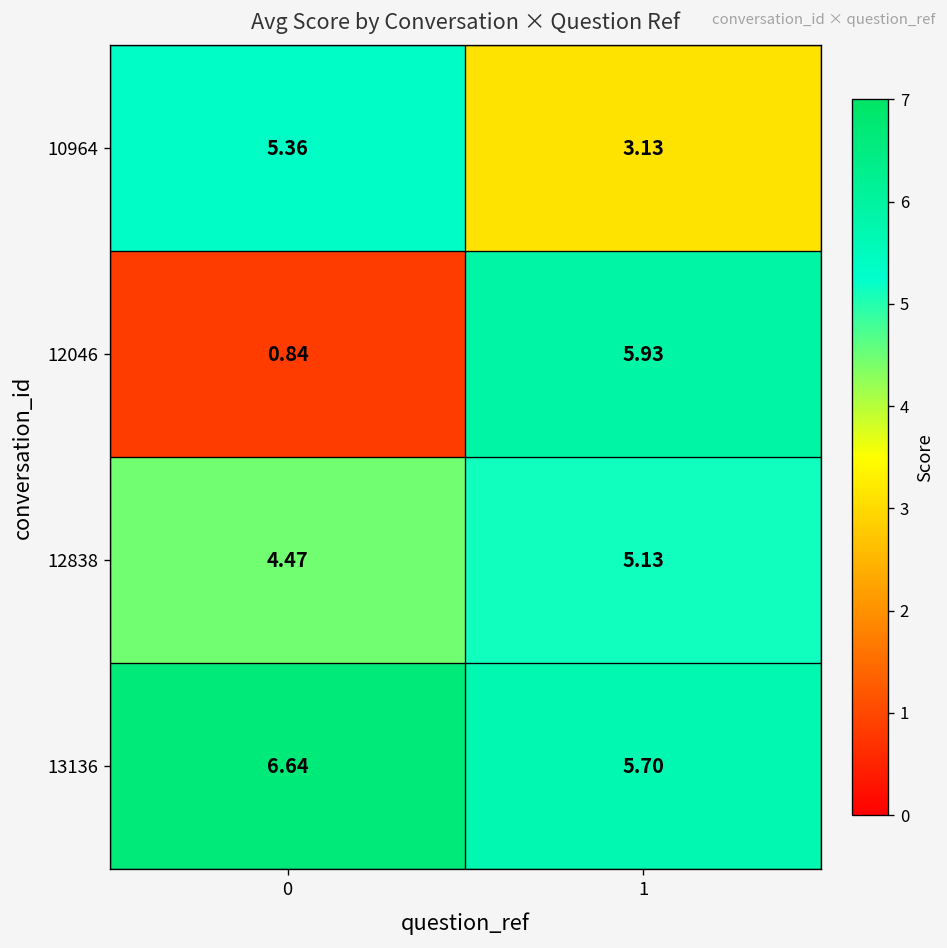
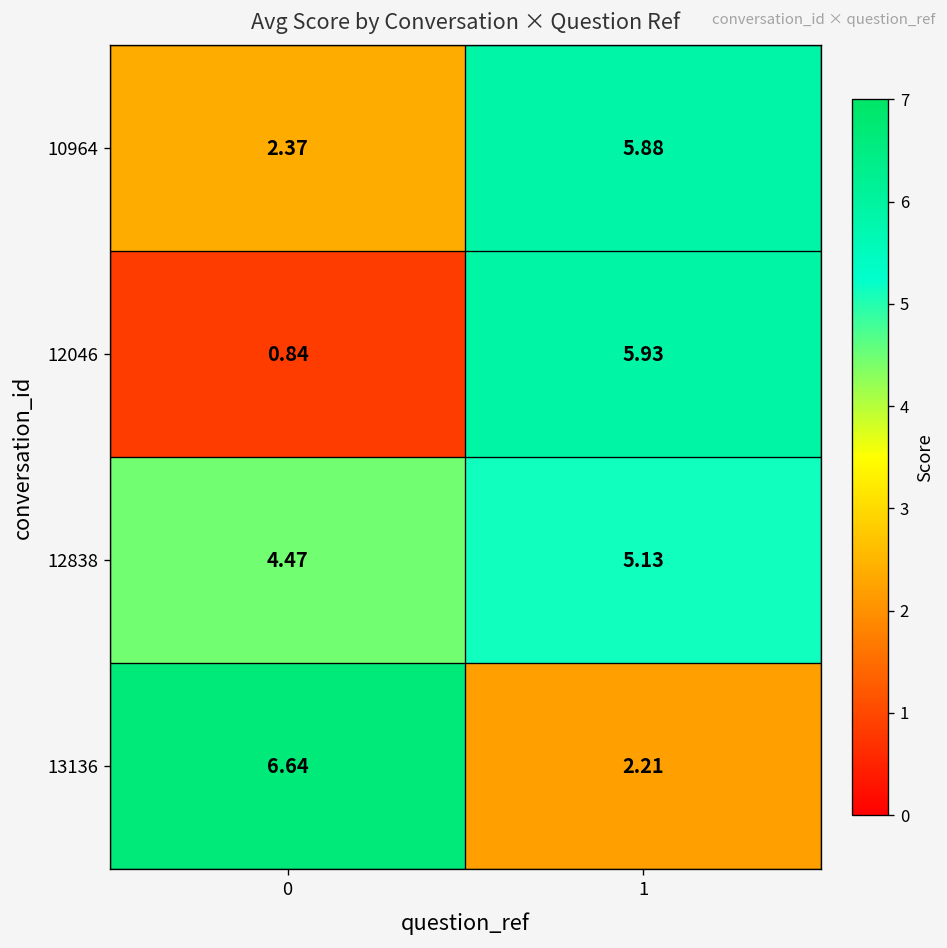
  {
    "10964": {
-     "0": 5.36,
-     "1": 3.13
+     "0": 2.37,
+     "1": 5.88
    },
    "12046": {
      "0": 0.84,
      "1": 5.93
    },
    "12838": {
      "0": 4.47,
      "1": 5.13
    },
    "13136": {
      "0": 6.64,
-     "1": 5.70
+     "1": 2.21
    }
  }
